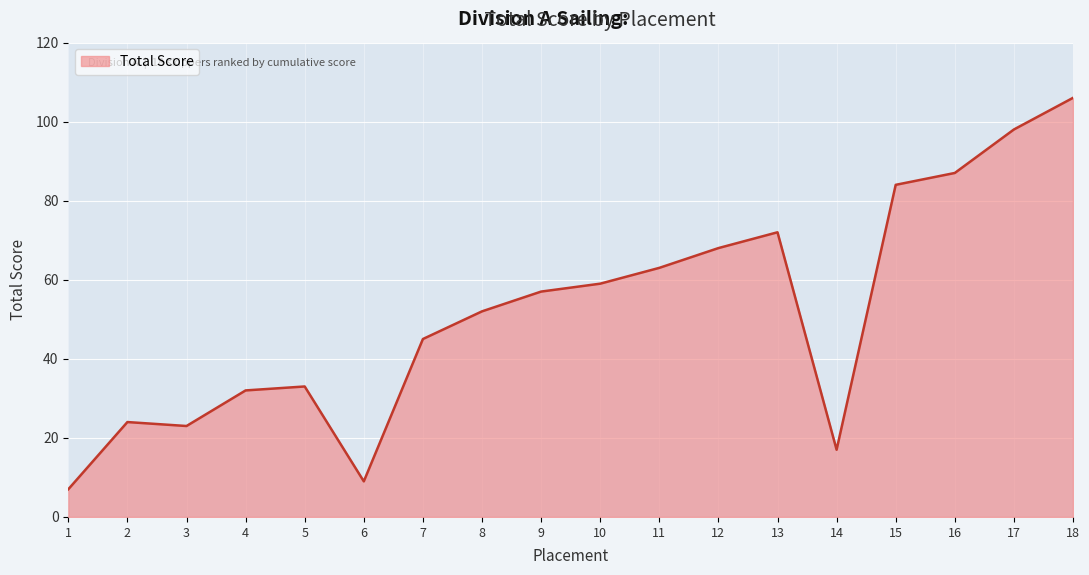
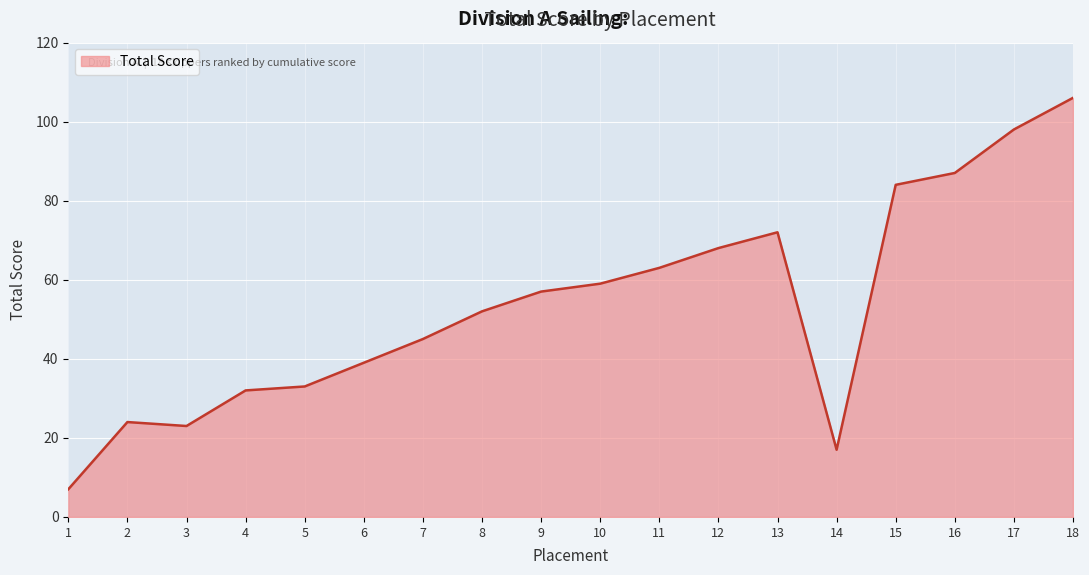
  {
    "1": 7,
    "2": 24,
    "3": 23,
    "4": 32,
    "5": 33,
-   "6": 9,
+   "6": 39,
    "7": 45,
    "8": 52,
    "9": 57,
    "10": 59,
    "11": 63,
    "12": 68,
    "13": 72,
    "14": 17,
    "15": 84,
    "16": 87,
    "17": 98,
    "18": 106
  }
